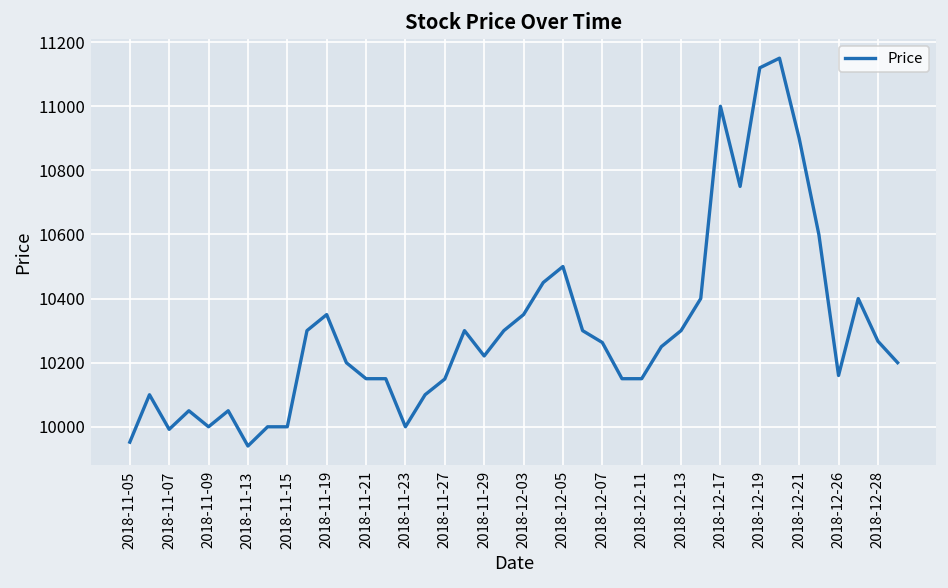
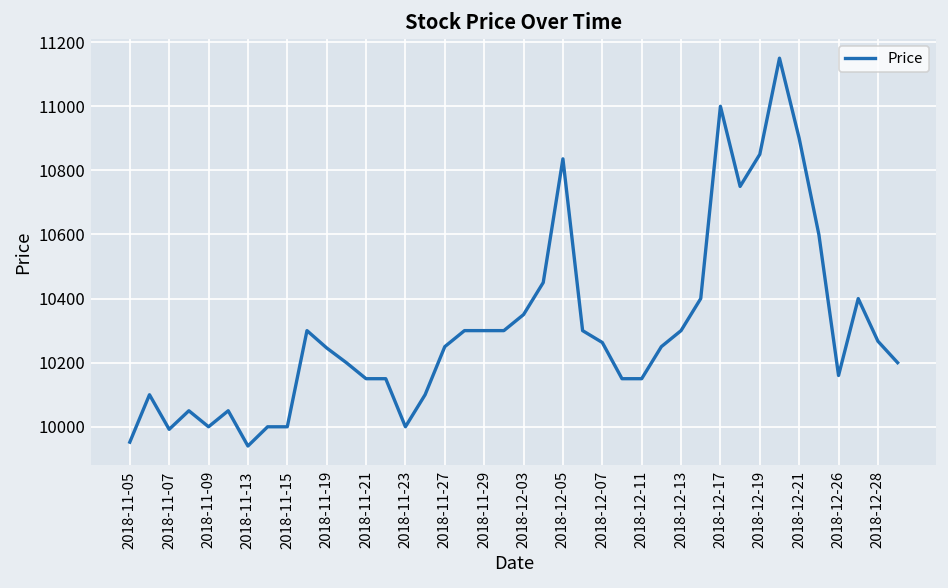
  {
    "2018-11-05": 9950,
    "2018-11-07": 9990,
    "2018-11-09": 10000,
    "2018-11-13": 9940,
    "2018-11-15": 10000,
-   "2018-11-19": 10350,
+   "2018-11-19": 10250,
    "2018-11-21": 10150,
    "2018-11-23": 10000,
-   "2018-11-27": 10150,
-   "2018-11-29": 10220,
+   "2018-11-27": 10250,
+   "2018-11-29": 10300,
    "2018-12-03": 10350,
-   "2018-12-05": 10500,
+   "2018-12-05": 10840,
    "2018-12-07": 10260,
    "2018-12-11": 10150,
    "2018-12-13": 10300,
    "2018-12-17": 11000,
-   "2018-12-19": 11120,
+   "2018-12-19": 10850,
    "2018-12-21": 10900,
    "2018-12-26": 10160,
    "2018-12-28": 10270
  }
